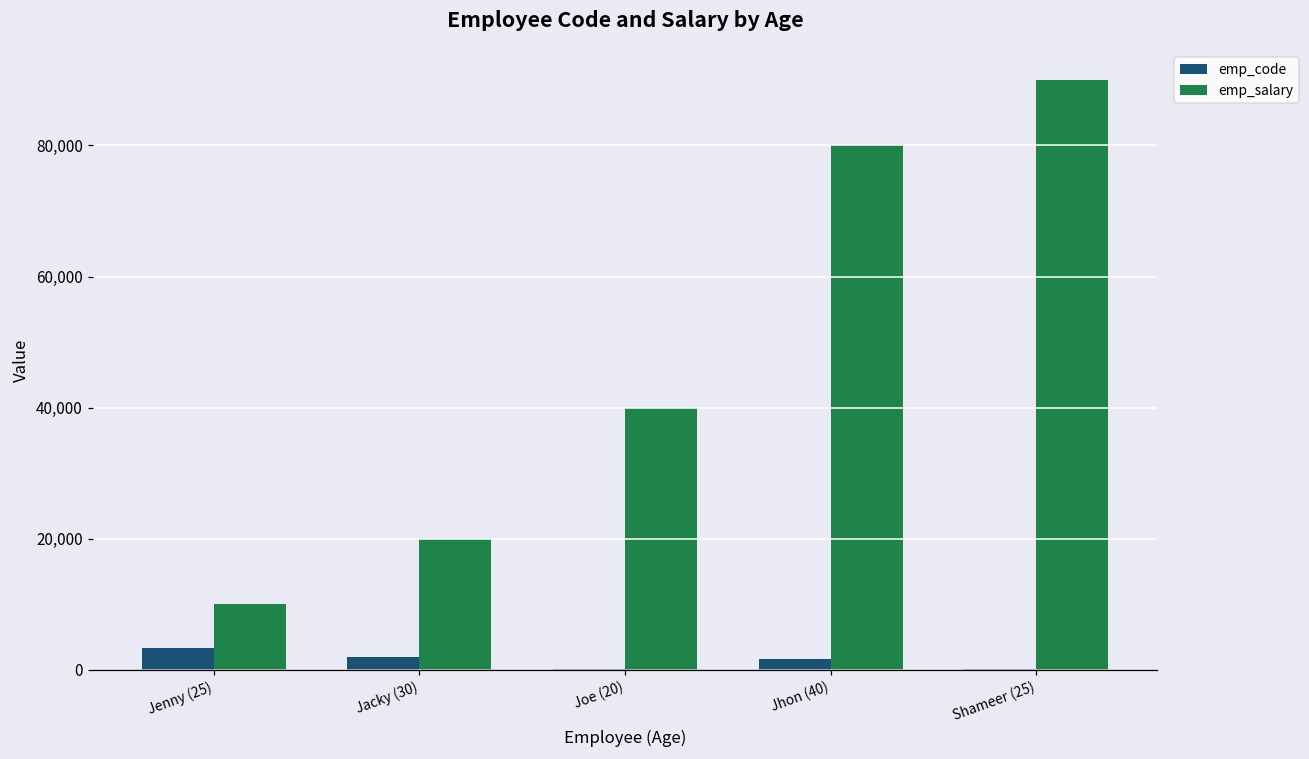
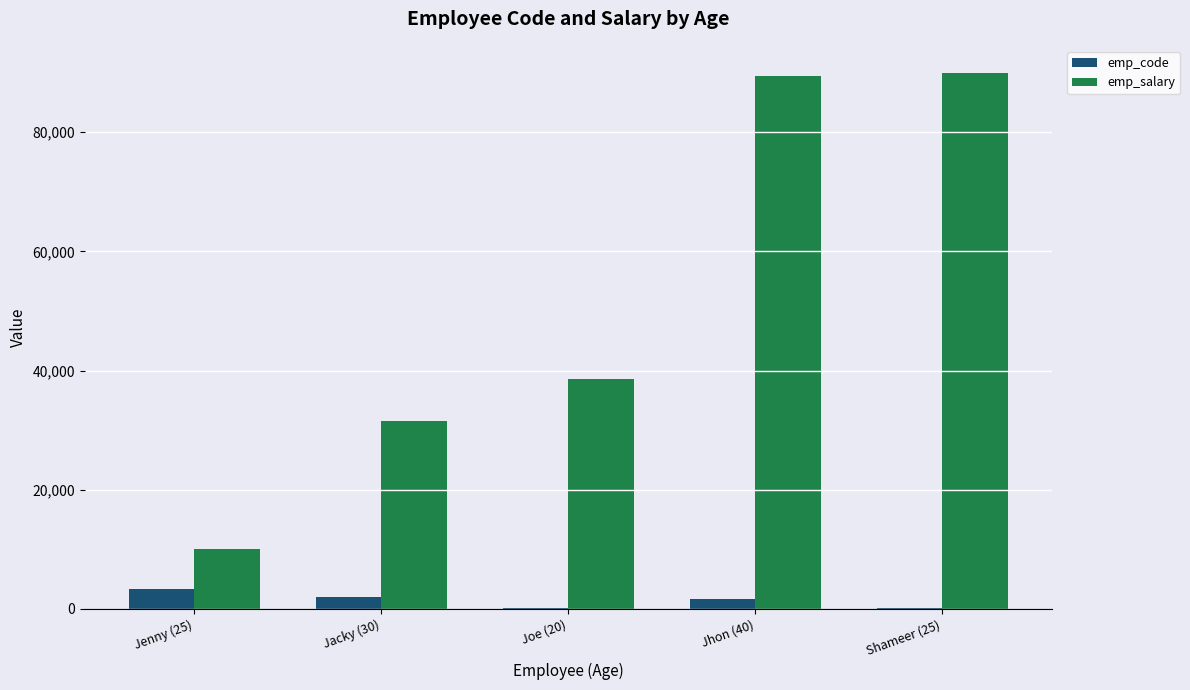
  {
    "emp_code": {
      "Jenny (25)": "3,000",
      "Jacky (30)": "2,000",
      "Jhon (40)": "2,000"
    },
    "emp_salary": {
      "Jenny (25)": "10,000",
-     "Jacky (30)": "20,000",
-     "Joe (20)": "40,000",
-     "Jhon (40)": "80,000",
+     "Jacky (30)": "32,000",
+     "Joe (20)": "39,000",
+     "Jhon (40)": "90,000",
      "Shameer (25)": "90,000"
    }
  }
